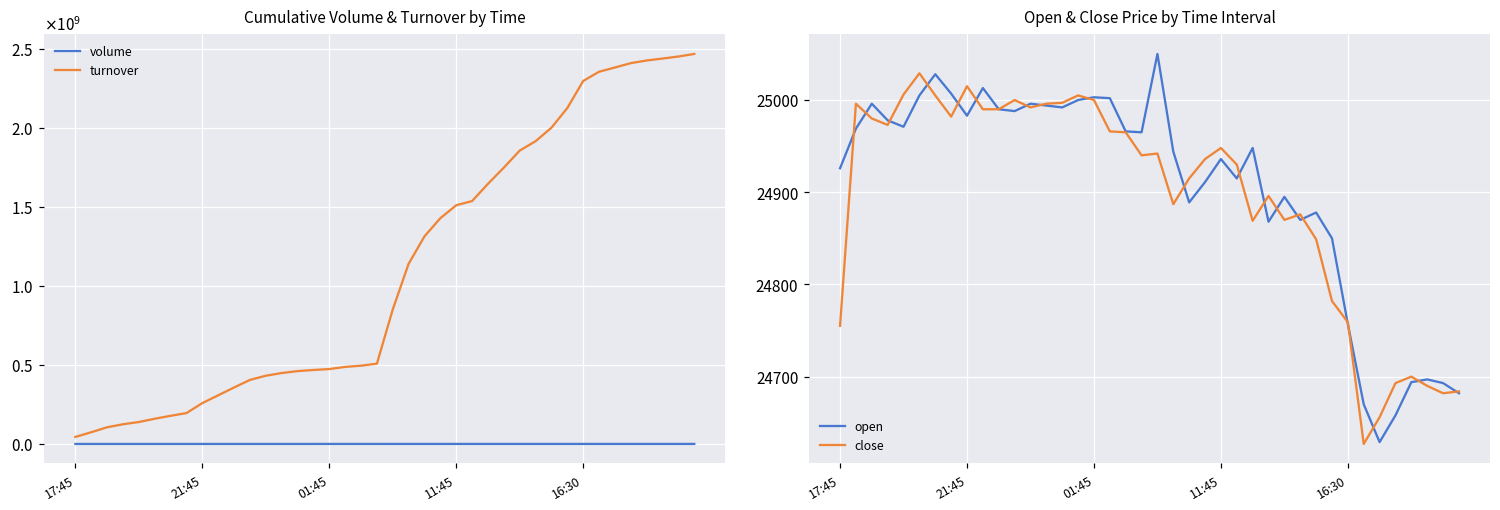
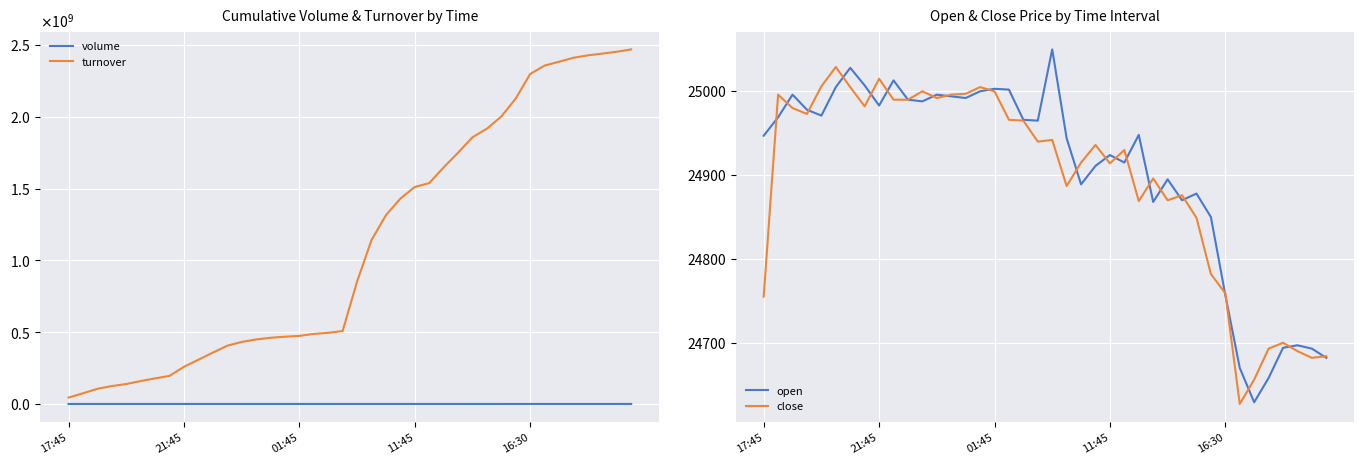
  {
    "Cumulative Volume & Turnover by Time": {
      "volume": {
        "17:45": 0,
        "21:45": 0,
        "01:45": 0,
        "11:45": 0,
        "16:30": 0
      },
      "turnover": {
        "17:45": 40000000,
        "21:45": 260000000,
        "01:45": 470000000,
        "11:45": 1510000000,
        "16:30": 2300000000
      }
    },
    "Open & Close Price by Time Interval": {
      "open": {
-       "17:45": 24930,
+       "17:45": 24950,
        "21:45": 24980,
-       "11:45": 24940
+       "11:45": 24920
      },
      "close": {
        "17:45": 24760,
        "21:45": 25020,
-       "11:45": 24950
+       "11:45": 24910
      }
    }
  }
